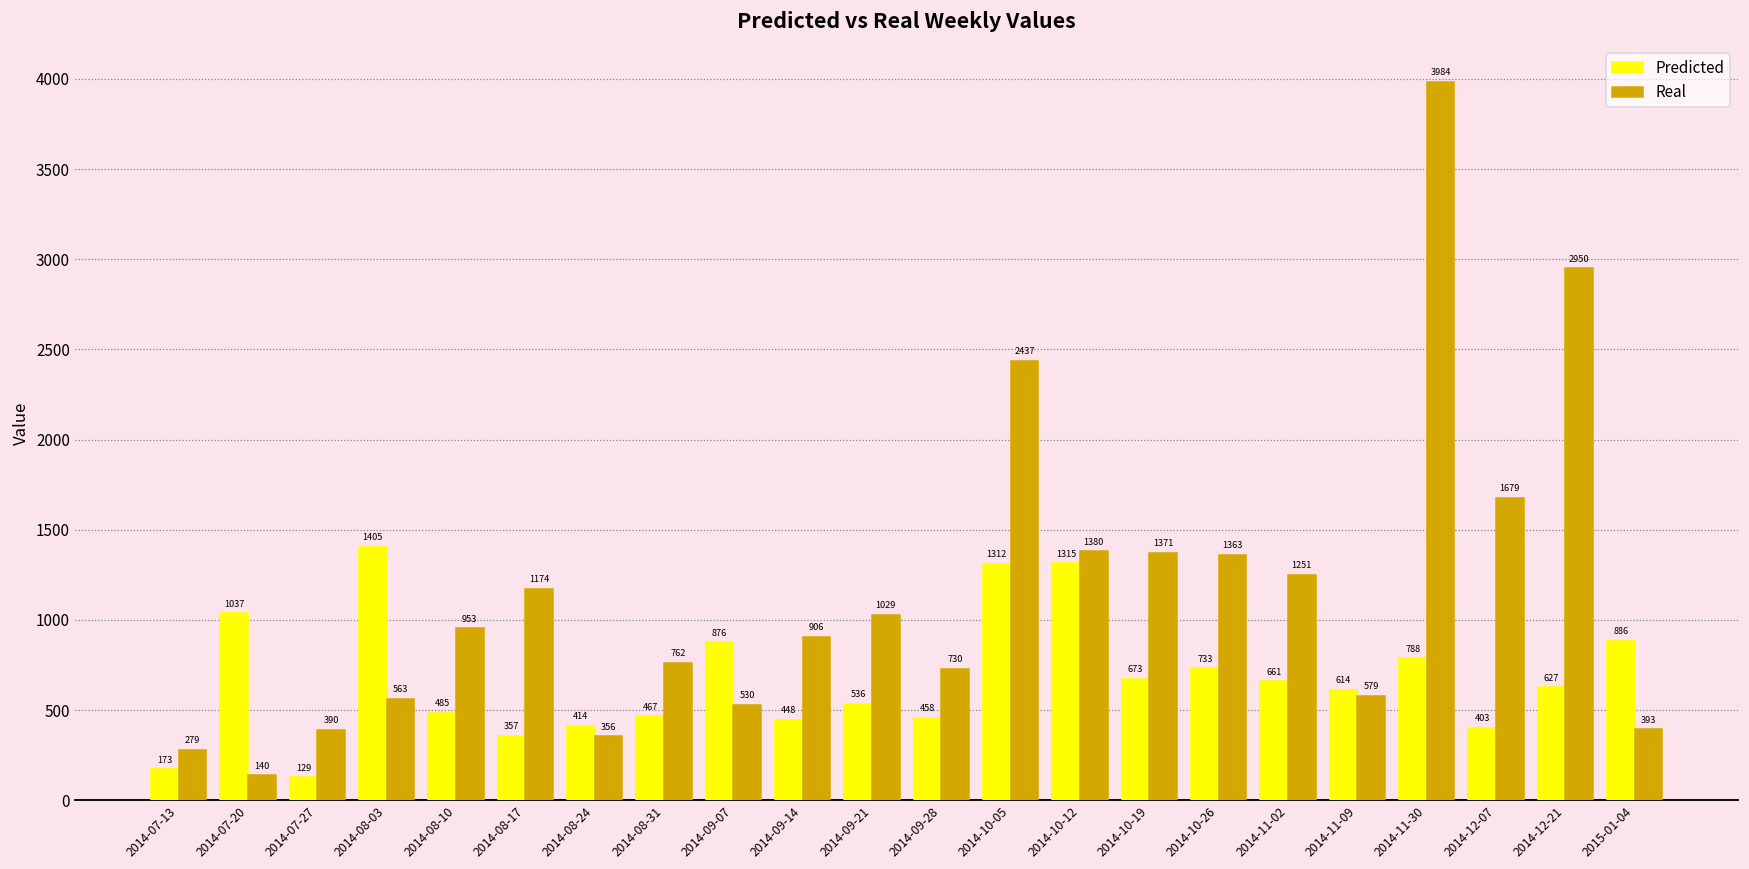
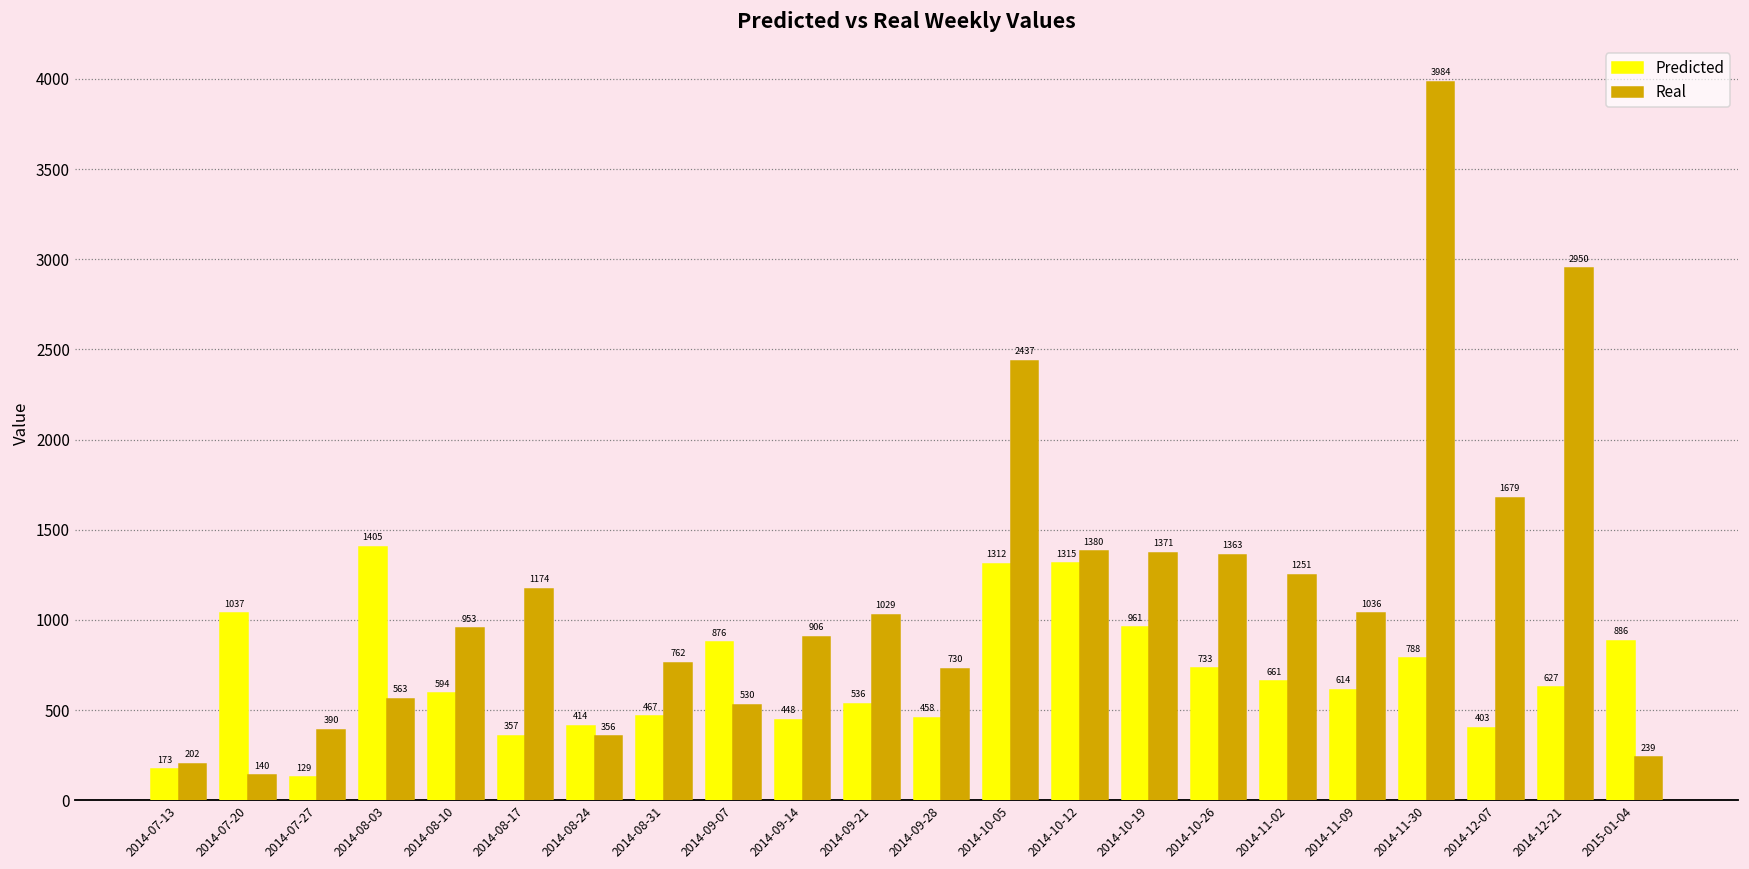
  {
    "Predicted": {
      "2014-07-13": 173,
      "2014-07-20": 1037,
      "2014-07-27": 129,
      "2014-08-03": 1405,
-     "2014-08-10": 485,
+     "2014-08-10": 594,
      "2014-08-17": 357,
      "2014-08-24": 414,
      "2014-08-31": 467,
      "2014-09-07": 876,
      "2014-09-14": 448,
      "2014-09-21": 536,
      "2014-09-28": 458,
      "2014-10-05": 1312,
      "2014-10-12": 1315,
-     "2014-10-19": 673,
+     "2014-10-19": 961,
      "2014-10-26": 733,
      "2014-11-02": 661,
      "2014-11-09": 614,
      "2014-11-30": 788,
      "2014-12-07": 403,
      "2014-12-21": 627,
      "2015-01-04": 886
    },
    "Real": {
-     "2014-07-13": 279,
+     "2014-07-13": 202,
      "2014-07-20": 140,
      "2014-07-27": 390,
      "2014-08-03": 563,
      "2014-08-10": 953,
      "2014-08-17": 1174,
      "2014-08-24": 356,
      "2014-08-31": 762,
      "2014-09-07": 530,
      "2014-09-14": 906,
      "2014-09-21": 1029,
      "2014-09-28": 730,
      "2014-10-05": 2437,
      "2014-10-12": 1380,
      "2014-10-19": 1371,
      "2014-10-26": 1363,
      "2014-11-02": 1251,
-     "2014-11-09": 579,
+     "2014-11-09": 1036,
      "2014-11-30": 3984,
      "2014-12-07": 1679,
      "2014-12-21": 2950,
-     "2015-01-04": 393
+     "2015-01-04": 239
    }
  }
